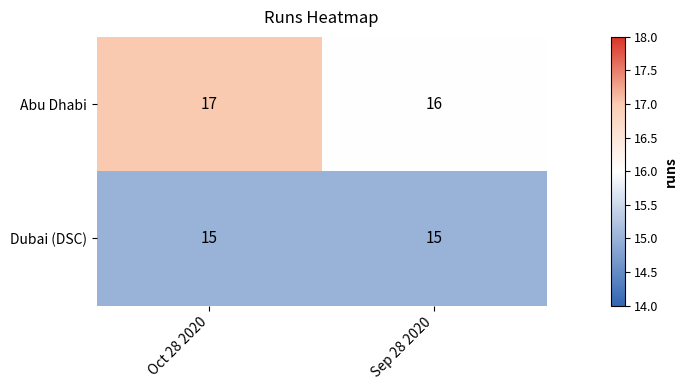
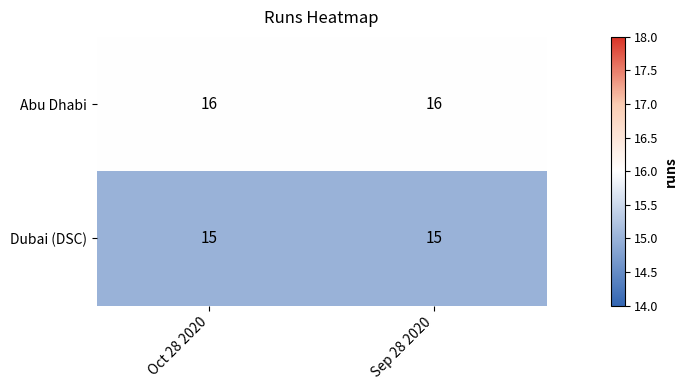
  {
    "Abu Dhabi": {
-     "Oct 28 2020": 17,
+     "Oct 28 2020": 16,
      "Sep 28 2020": 16
    },
    "Dubai (DSC)": {
      "Oct 28 2020": 15,
      "Sep 28 2020": 15
    }
  }
